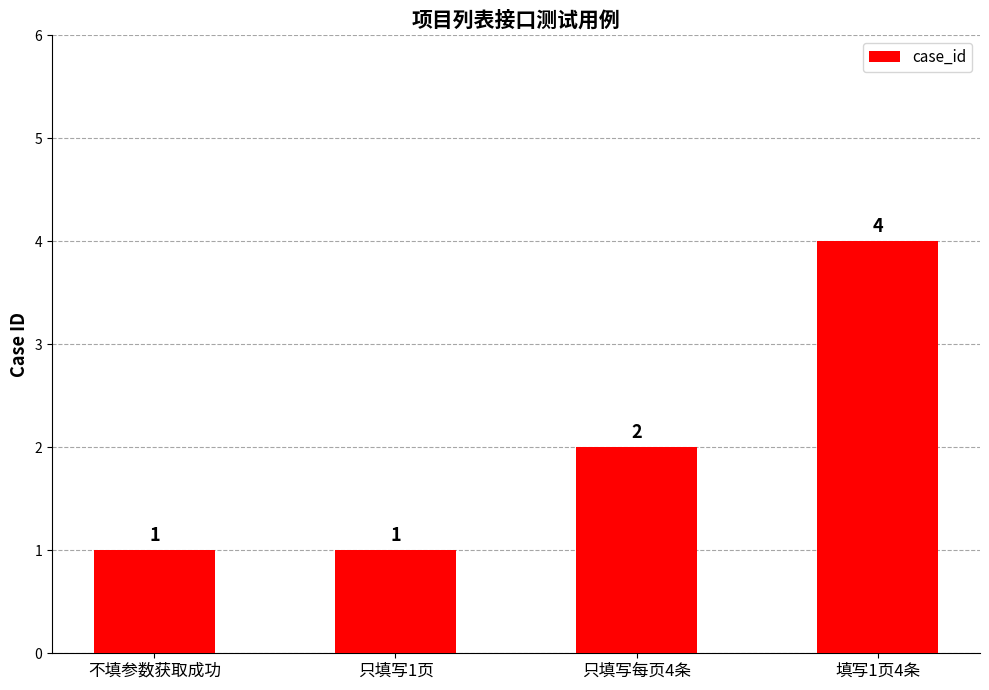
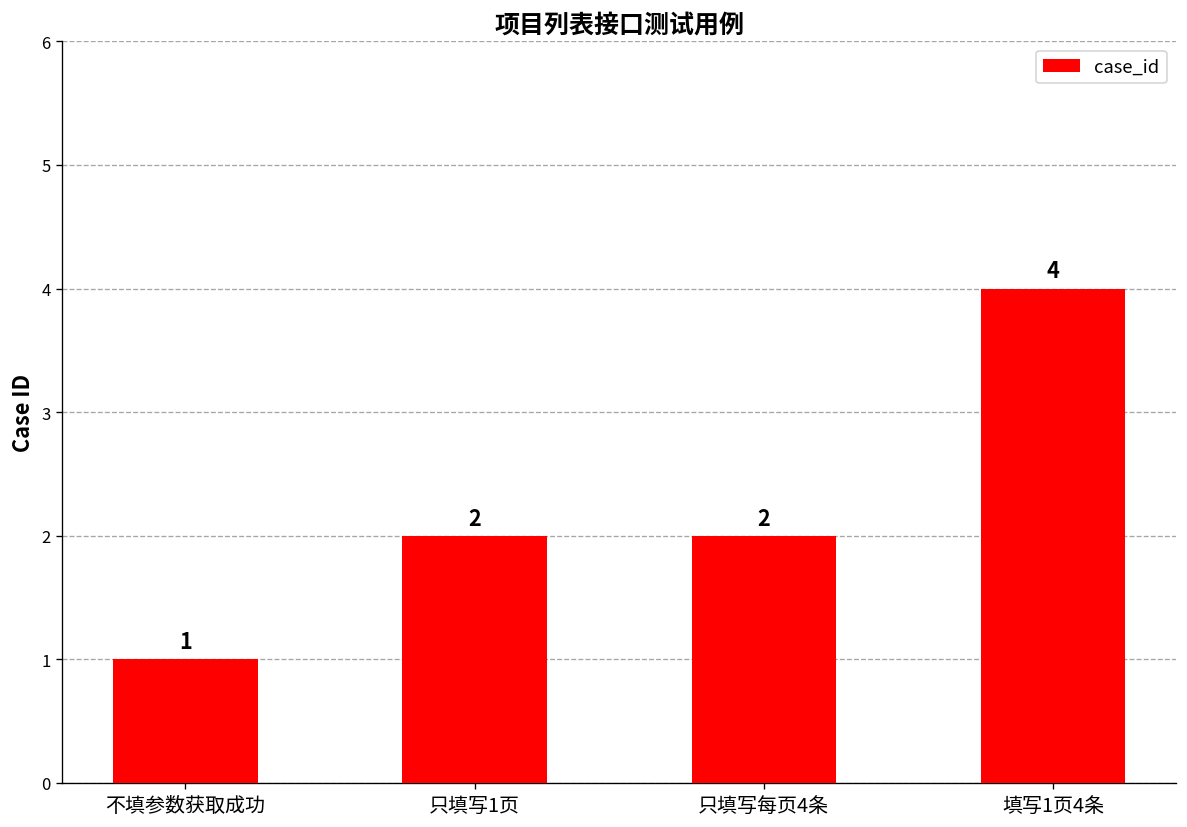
  {
    "不填参数获取成功": 1,
-   "只填写1页": 1,
+   "只填写1页": 2,
    "只填写每页4条": 2,
    "填写1页4条": 4
  }
